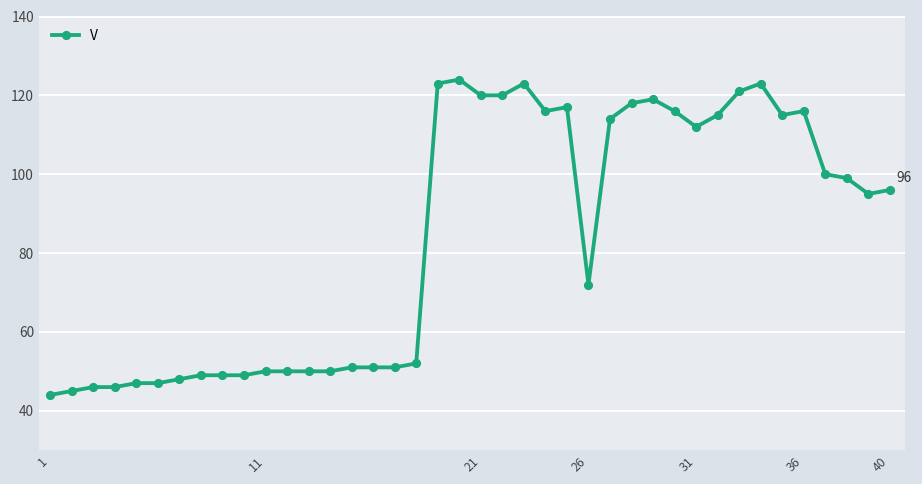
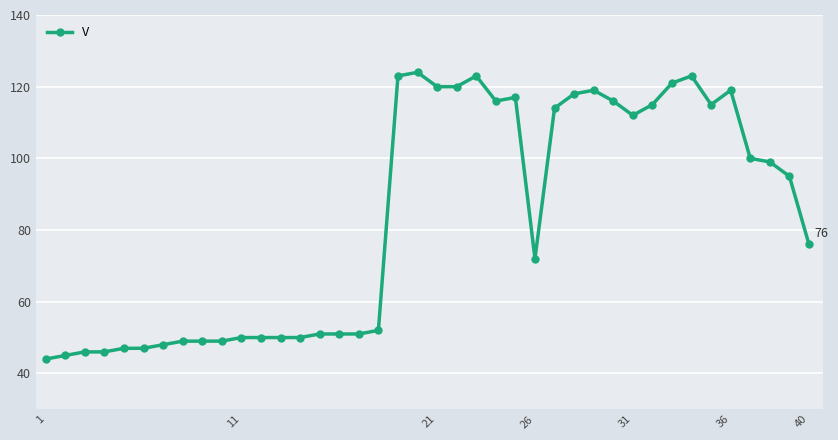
  {
-   "36": 116,
-   "40": 96
+   "36": 119,
+   "40": 76
  }
